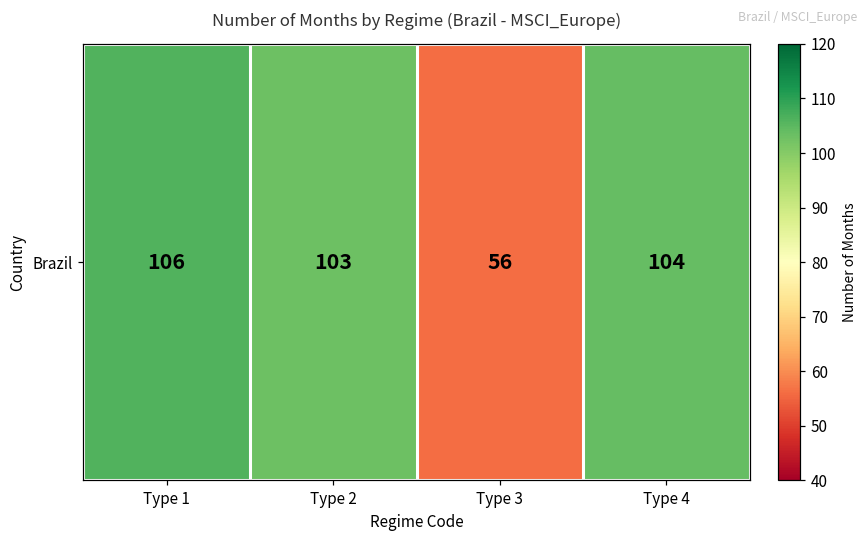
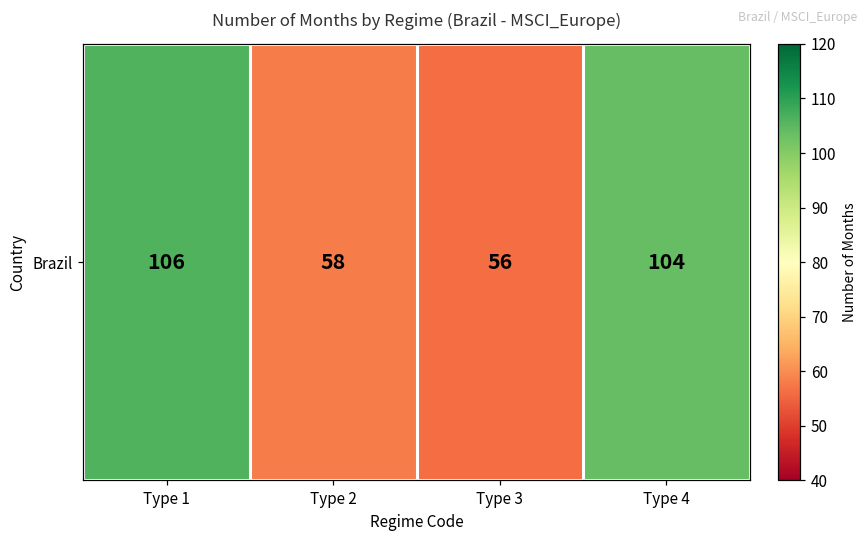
  {
    "Brazil": {
      "Type 1": 106,
-     "Type 2": 103,
+     "Type 2": 58,
      "Type 3": 56,
      "Type 4": 104
    }
  }
